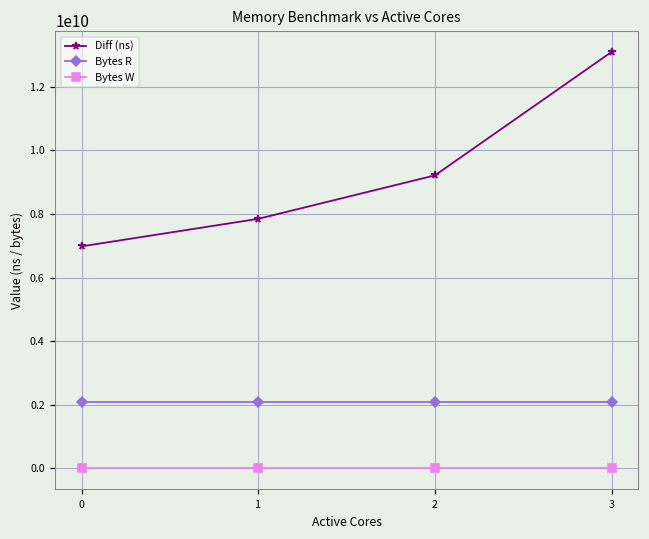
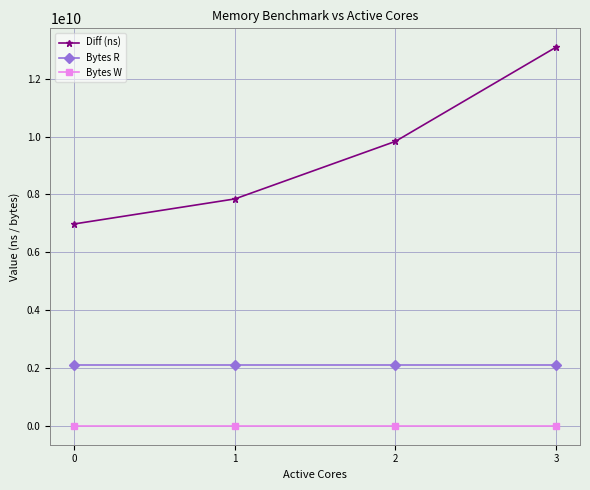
  {
    "Diff (ns)": {
      "0": 7000000000,
      "1": 7800000000,
-     "2": 9200000000,
+     "2": 9800000000,
      "3": 13100000000
    },
    "Bytes R": {
      "0": 2100000000,
      "1": 2100000000,
      "2": 2100000000,
      "3": 2100000000
    },
    "Bytes W": {
      "0": 0,
      "1": 0,
      "2": 0,
      "3": 0
    }
  }
